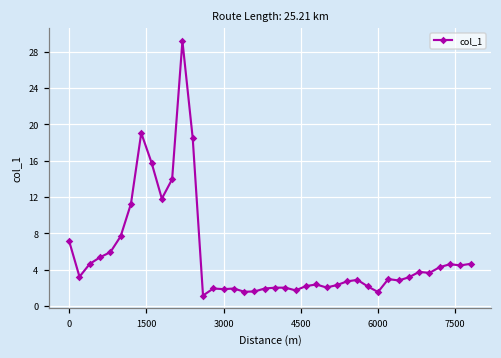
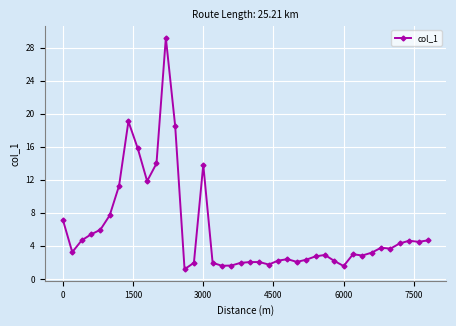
  {
    "0": 7,
-   "3000": 2,
+   "3000": 14,
    "6000": 2
  }
